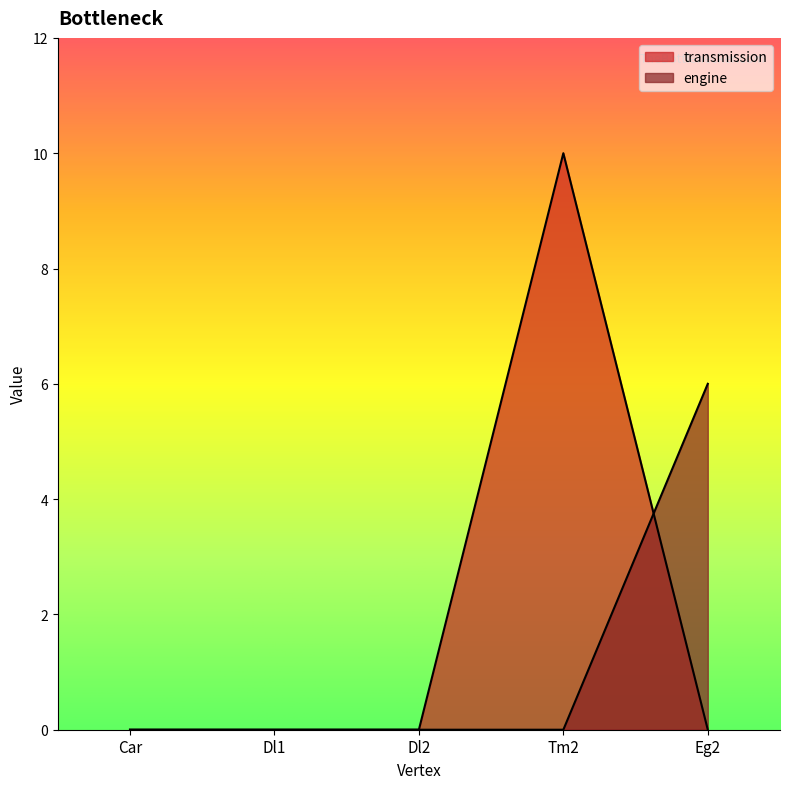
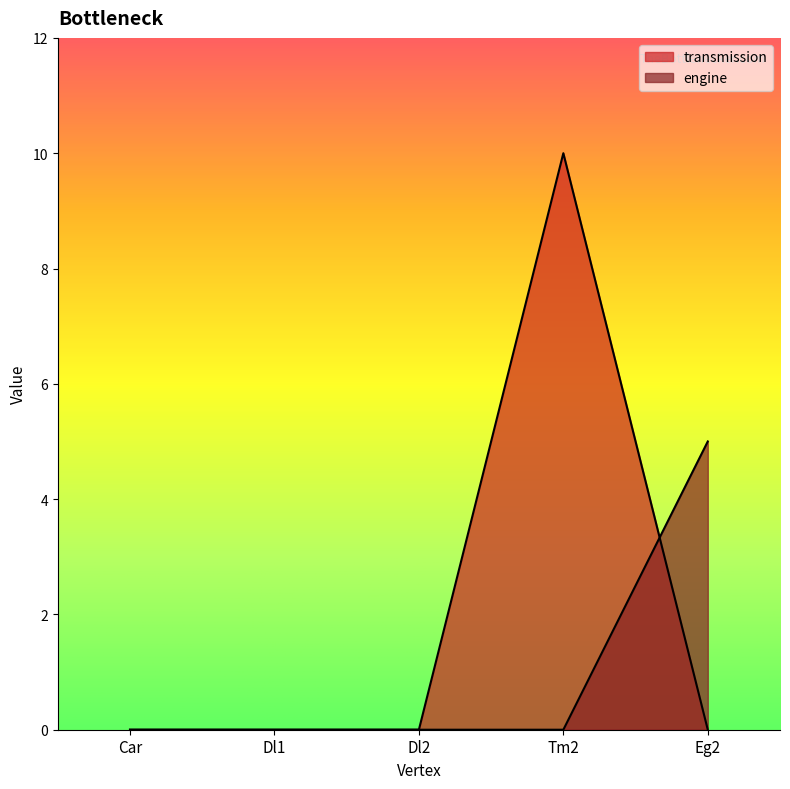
  {
    "transmission": {
      "Tm2": 10,
      "Eg2": 0
    },
    "engine": {
      "Tm2": 0,
-     "Eg2": 6
+     "Eg2": 5
    }
  }
